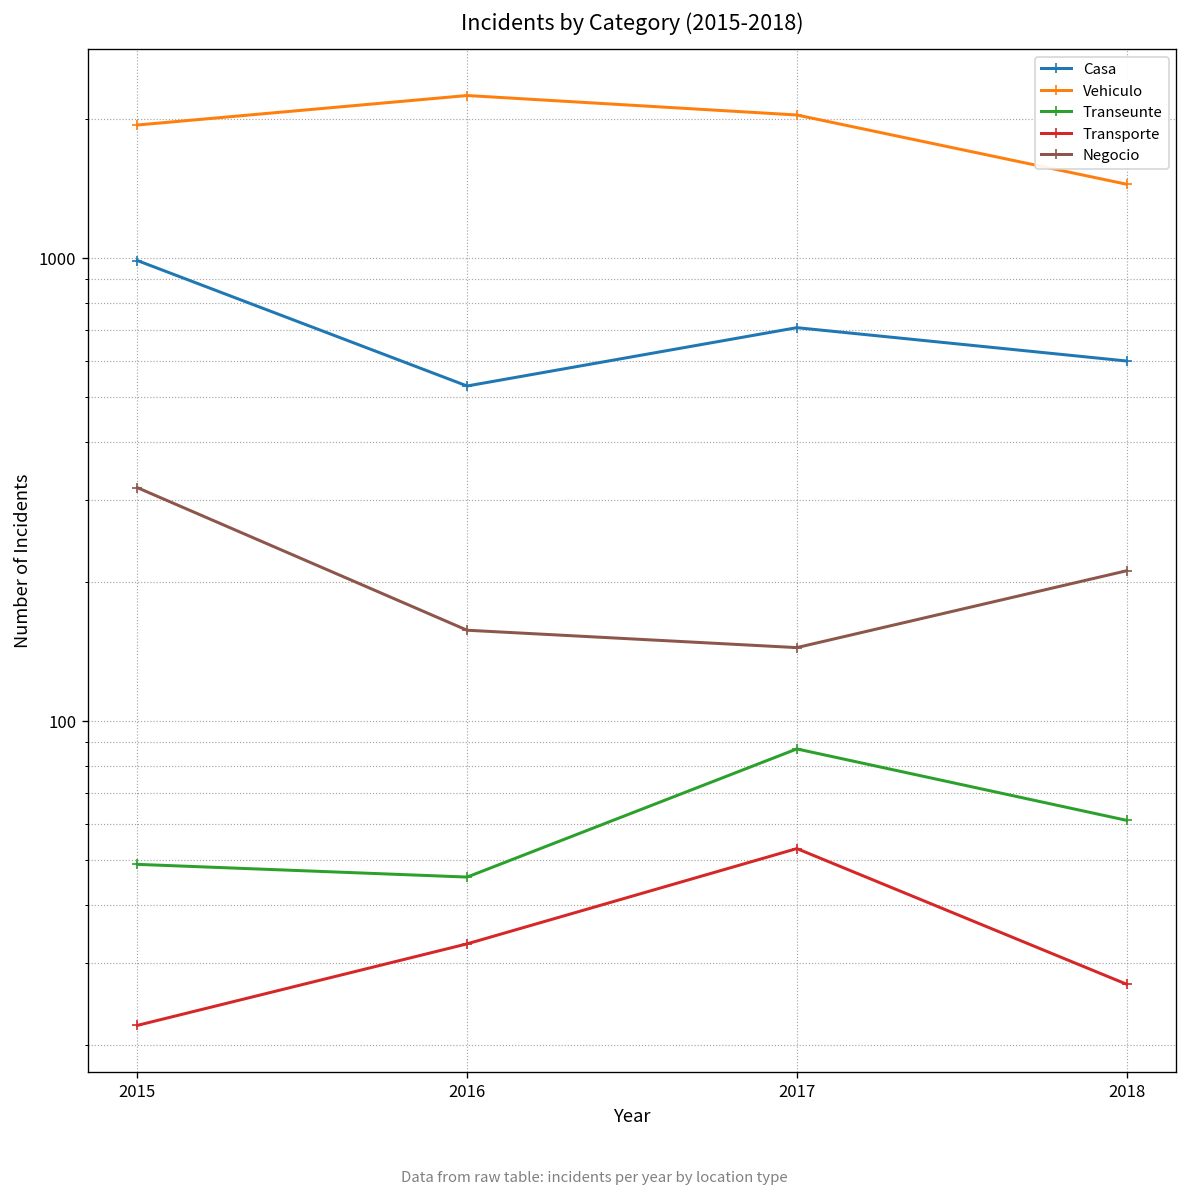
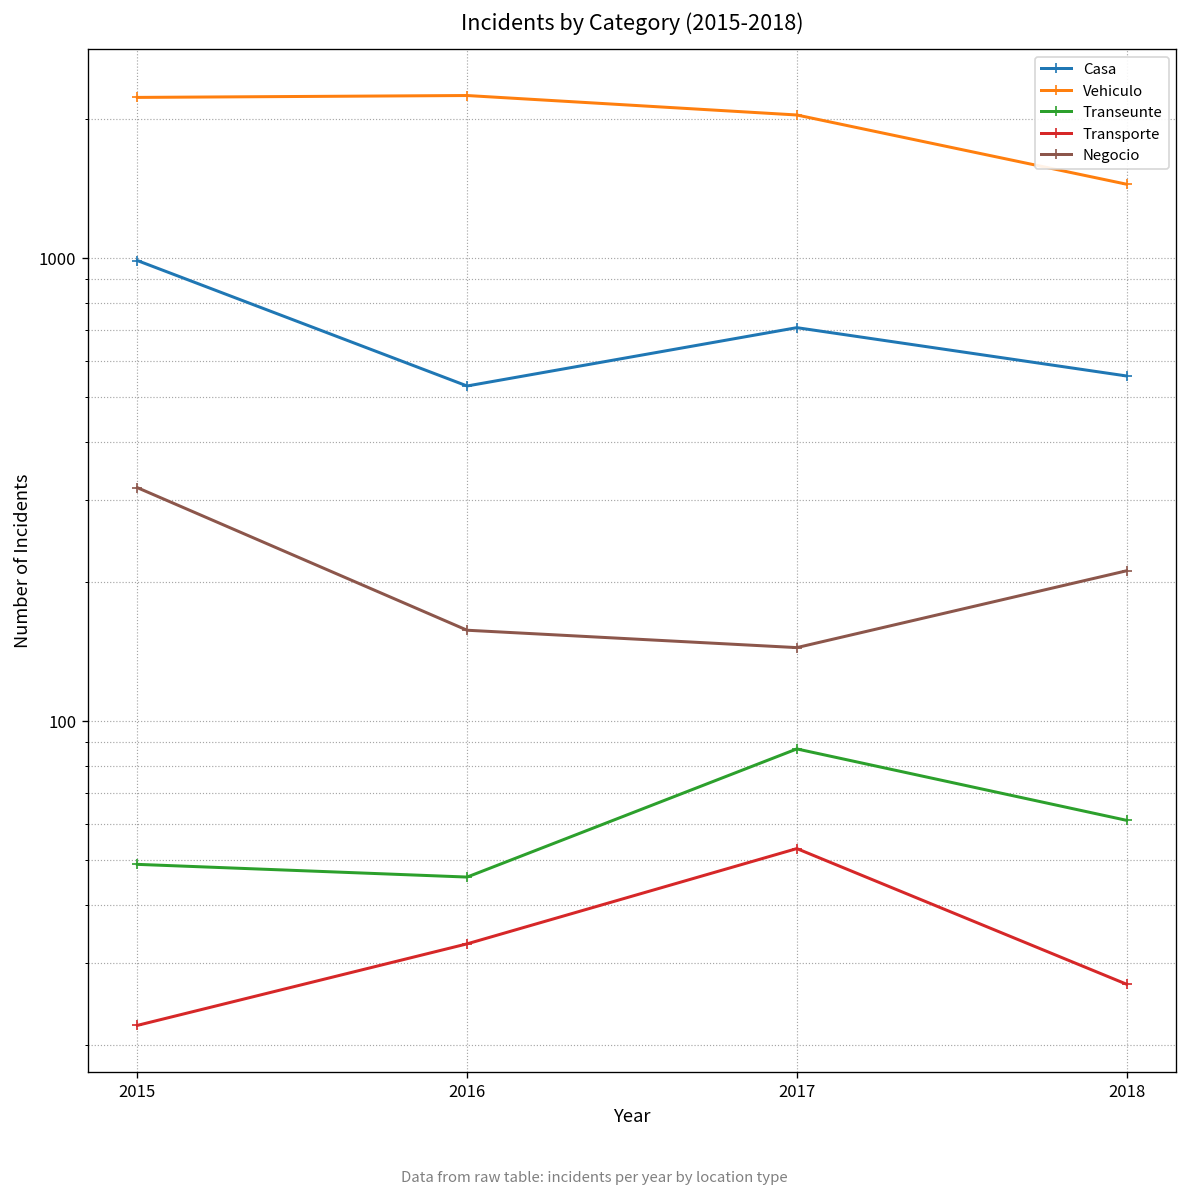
  {
    "Casa": {
      "2015": 990,
      "2016": 530,
      "2017": 710,
-     "2018": 600
+     "2018": 560
    },
    "Vehiculo": {
-     "2015": 1900,
+     "2015": 2200,
      "2016": 2200,
      "2017": 2000,
      "2018": 1440
    },
    "Transeunte": {
      "2015": 49,
      "2016": 46,
      "2017": 87,
      "2018": 61
    },
    "Transporte": {
      "2015": 22,
      "2016": 33,
      "2017": 53,
      "2018": 27
    },
    "Negocio": {
      "2015": 320,
      "2016": 157,
      "2017": 144,
      "2018": 210
    }
  }
